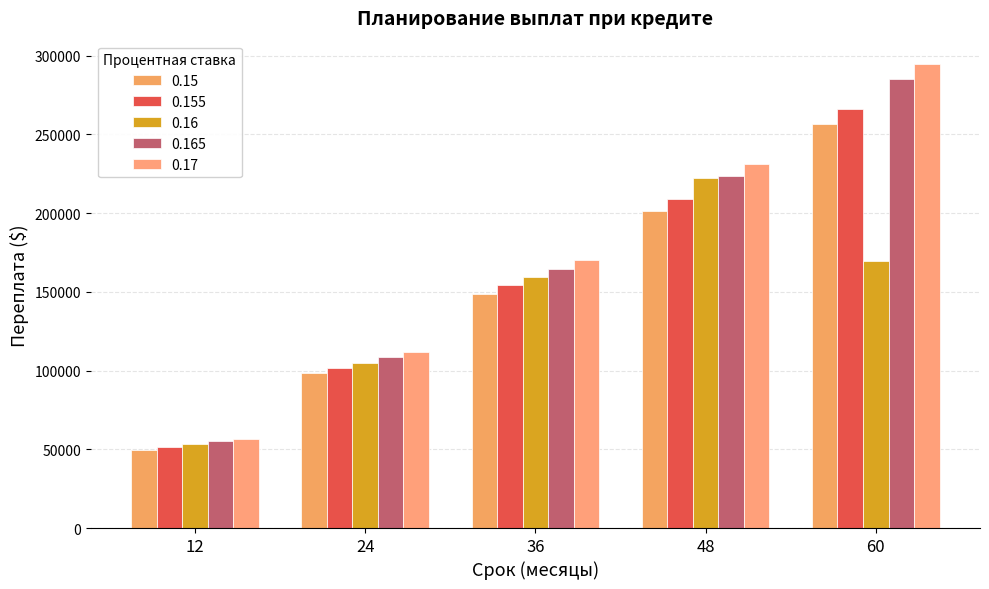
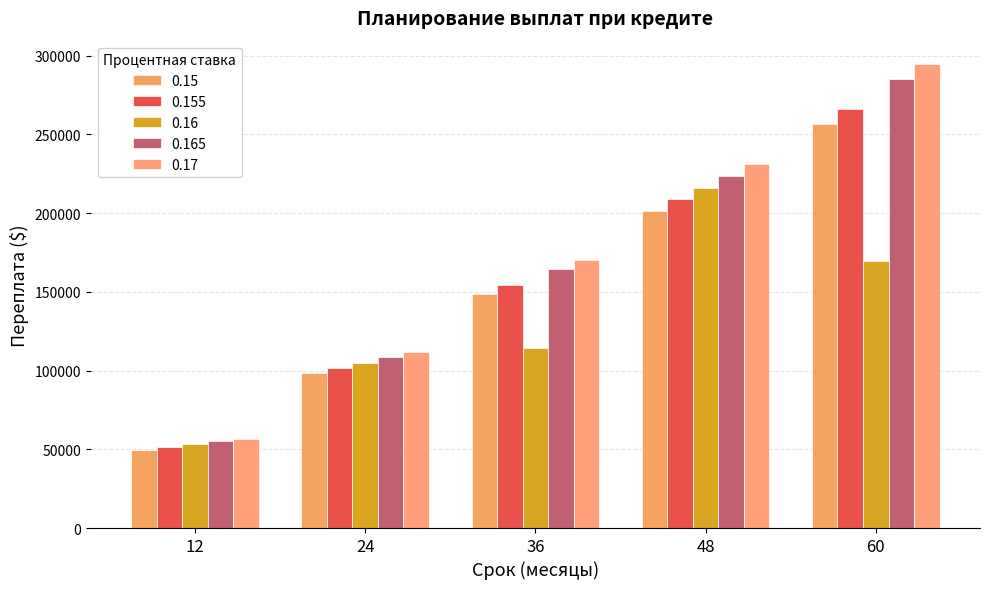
  {
    "0.16": {
      "12": 53000,
      "24": 105000,
-     "36": 159000,
-     "48": 222000,
+     "36": 114000,
+     "48": 216000,
      "60": 170000
    }
  }
